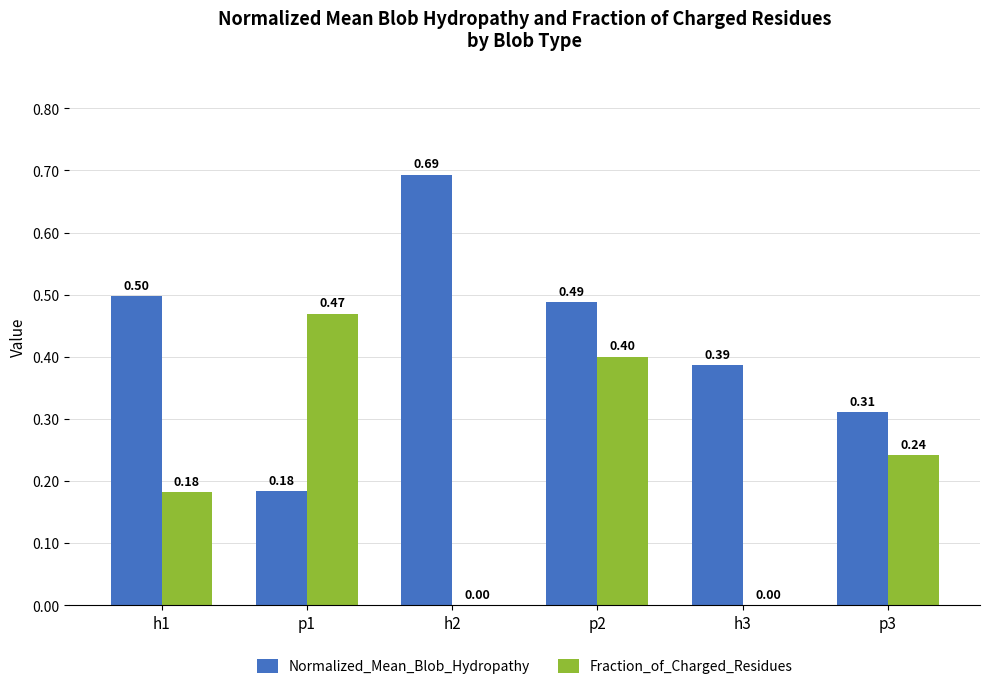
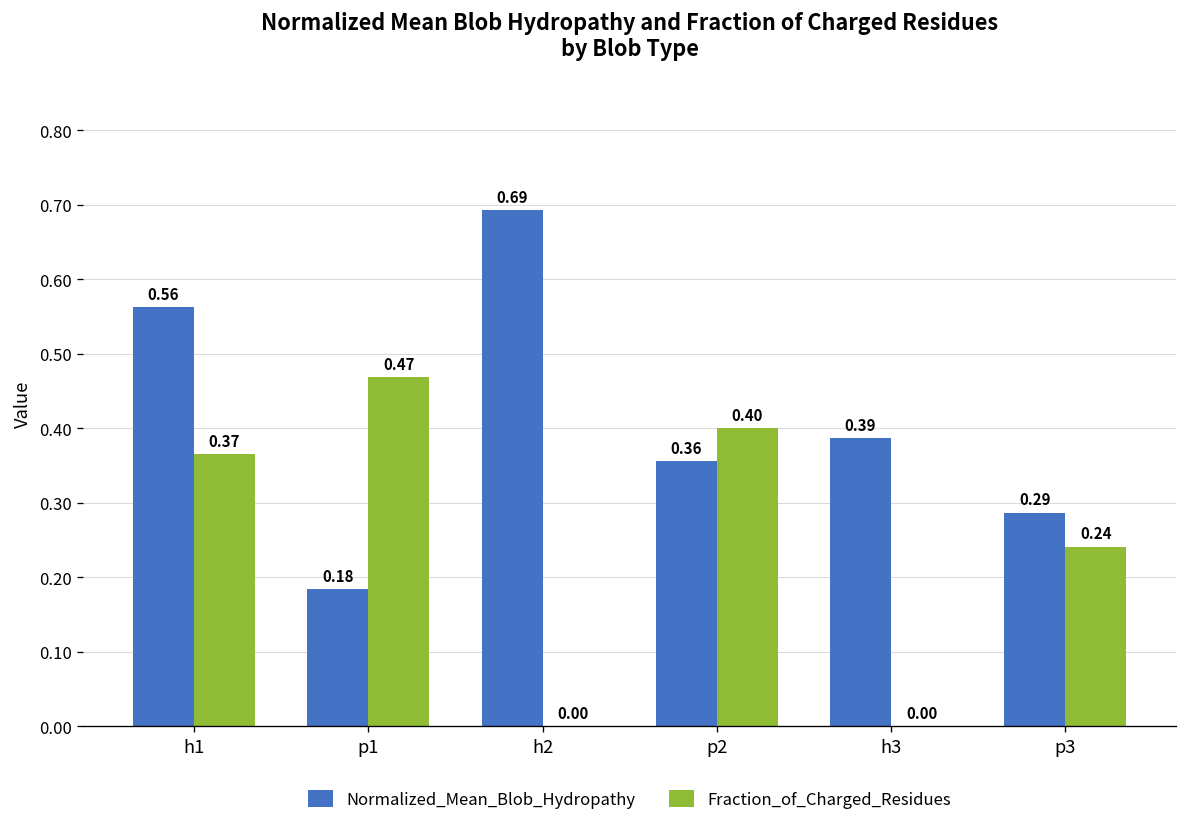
  {
    "Normalized_Mean_Blob_Hydropathy": {
-     "h1": 0.50,
+     "h1": 0.56,
      "p1": 0.18,
      "h2": 0.69,
-     "p2": 0.49,
+     "p2": 0.36,
      "h3": 0.39,
-     "p3": 0.31
+     "p3": 0.29
    },
    "Fraction_of_Charged_Residues": {
-     "h1": 0.18,
+     "h1": 0.37,
      "p1": 0.47,
      "h2": 0.00,
      "p2": 0.40,
      "h3": 0.00,
      "p3": 0.24
    }
  }
